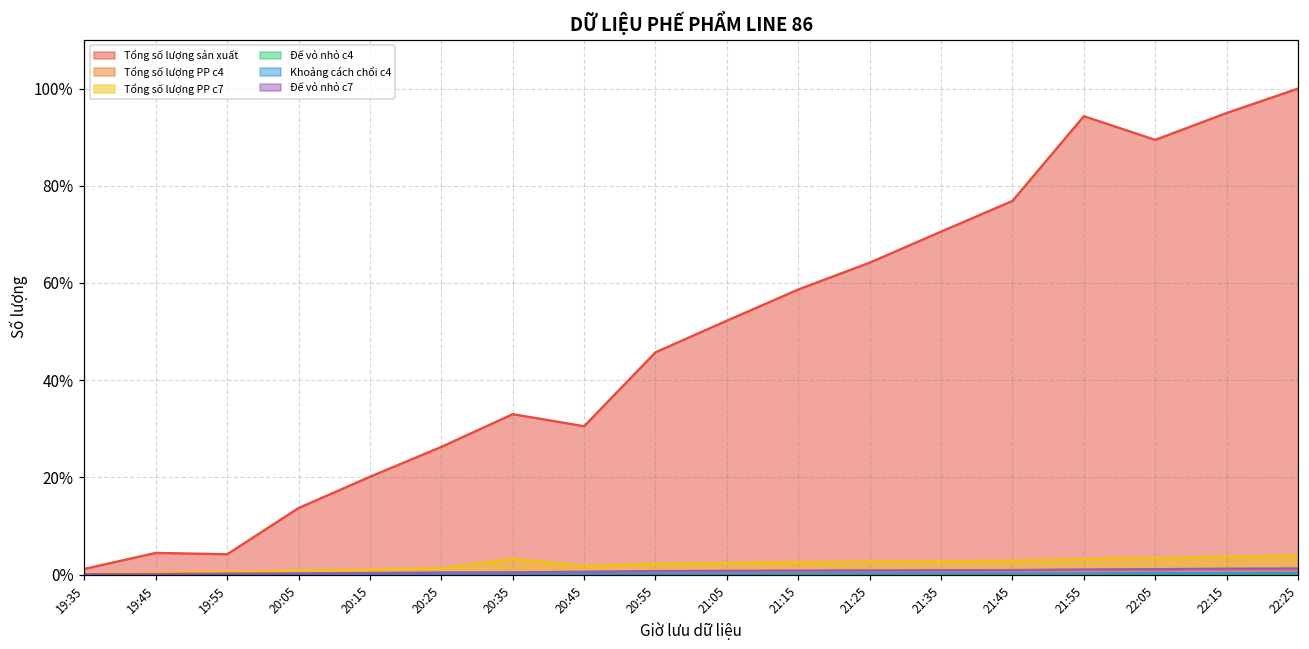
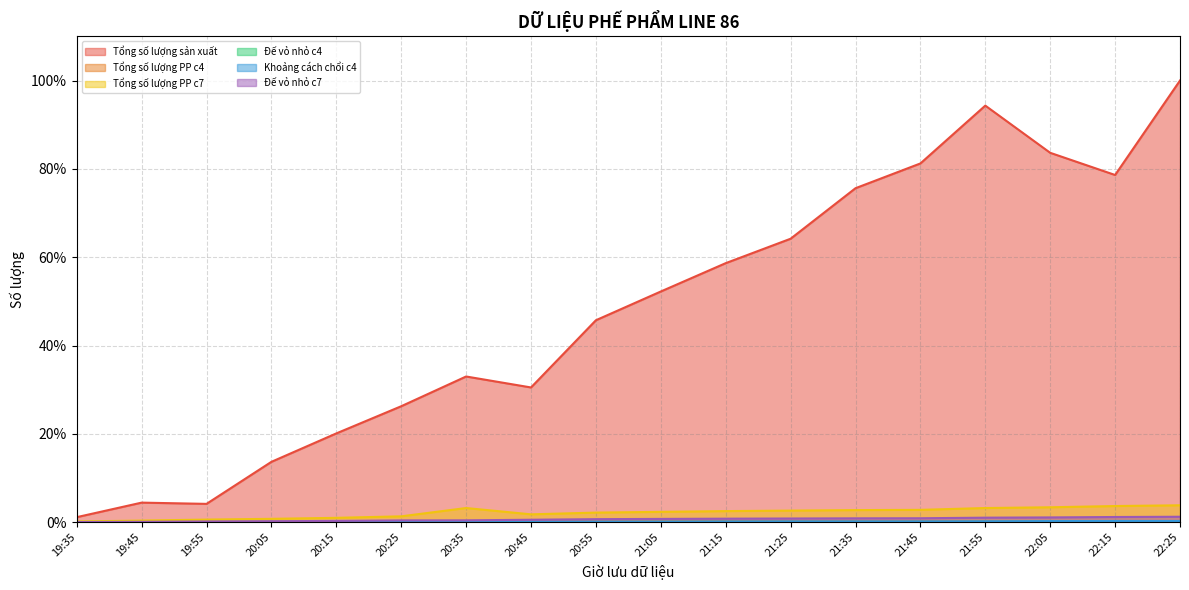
  {
    "Tổng số lượng sản xuất": {
      "19:35": "1%",
      "19:45": "4%",
      "19:55": "4%",
      "20:05": "14%",
      "20:15": "20%",
      "20:25": "26%",
      "20:35": "33%",
      "20:45": "31%",
      "20:55": "46%",
      "21:05": "52%",
      "21:15": "59%",
      "21:25": "64%",
-     "21:35": "71%",
-     "21:45": "77%",
+     "21:35": "76%",
+     "21:45": "81%",
      "21:55": "94%",
-     "22:05": "89%",
-     "22:15": "95%",
+     "22:05": "84%",
+     "22:15": "79%",
      "22:25": "100%"
    },
    "Tổng số lượng PP c7": {
      "20:15": "1%",
      "20:25": "1%",
      "20:35": "3%",
      "20:45": "2%",
      "20:55": "2%",
      "21:05": "2%",
      "21:15": "3%",
      "21:25": "3%",
      "21:35": "3%",
      "21:45": "3%",
      "21:55": "3%",
      "22:05": "3%",
      "22:15": "4%",
      "22:25": "4%"
    },
    "Đế vỏ nhỏ c7": {
      "21:05": "1%",
      "21:25": "1%",
      "21:35": "1%",
      "21:45": "1%",
      "21:55": "1%",
      "22:05": "1%",
      "22:15": "1%",
      "22:25": "1%"
    }
  }
